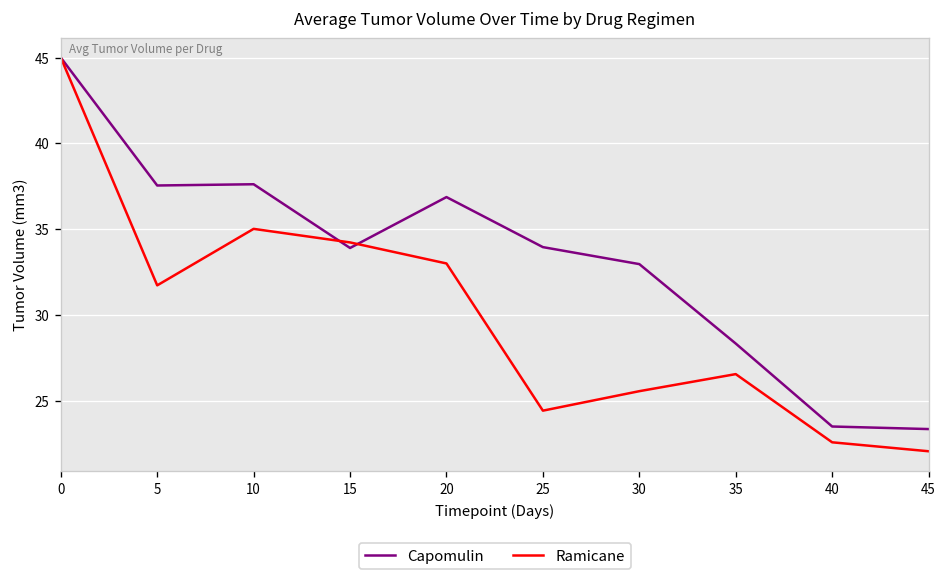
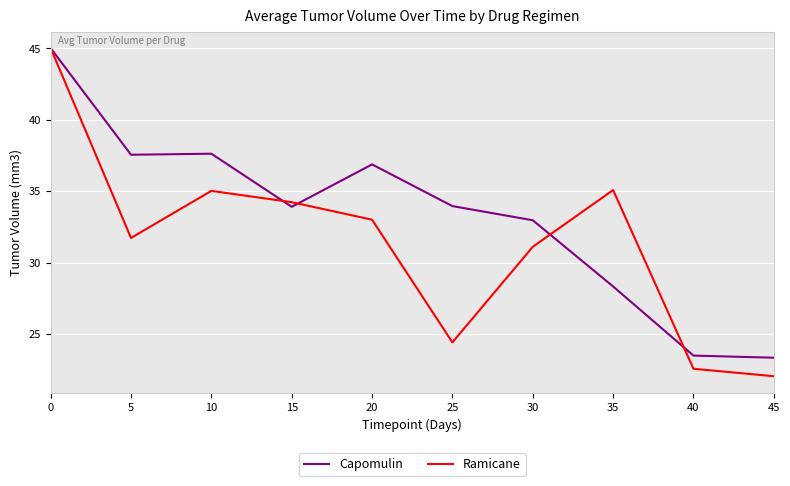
  {
    "Capomulin": {
      "5": 37.5,
      "10": 37.6,
      "15": 33.9,
      "20": 36.9,
      "25": 33.9,
      "30": 33.0,
      "35": 28.3,
      "40": 23.5,
      "45": 23.3
    },
    "Ramicane": {
      "5": 31.7,
      "10": 35.0,
      "15": 34.2,
      "20": 33.0,
      "25": 24.4,
-     "30": 25.6,
-     "35": 26.5,
+     "30": 31.1,
+     "35": 35.1,
      "40": 22.6,
      "45": 22.1
    }
  }
